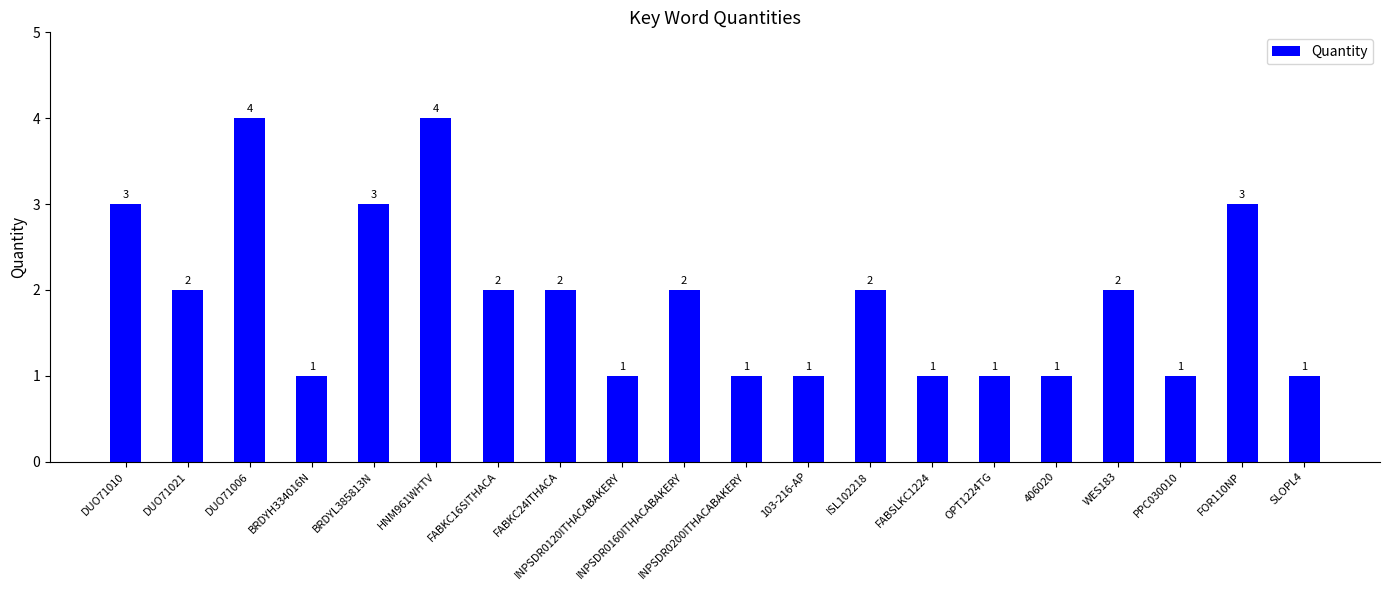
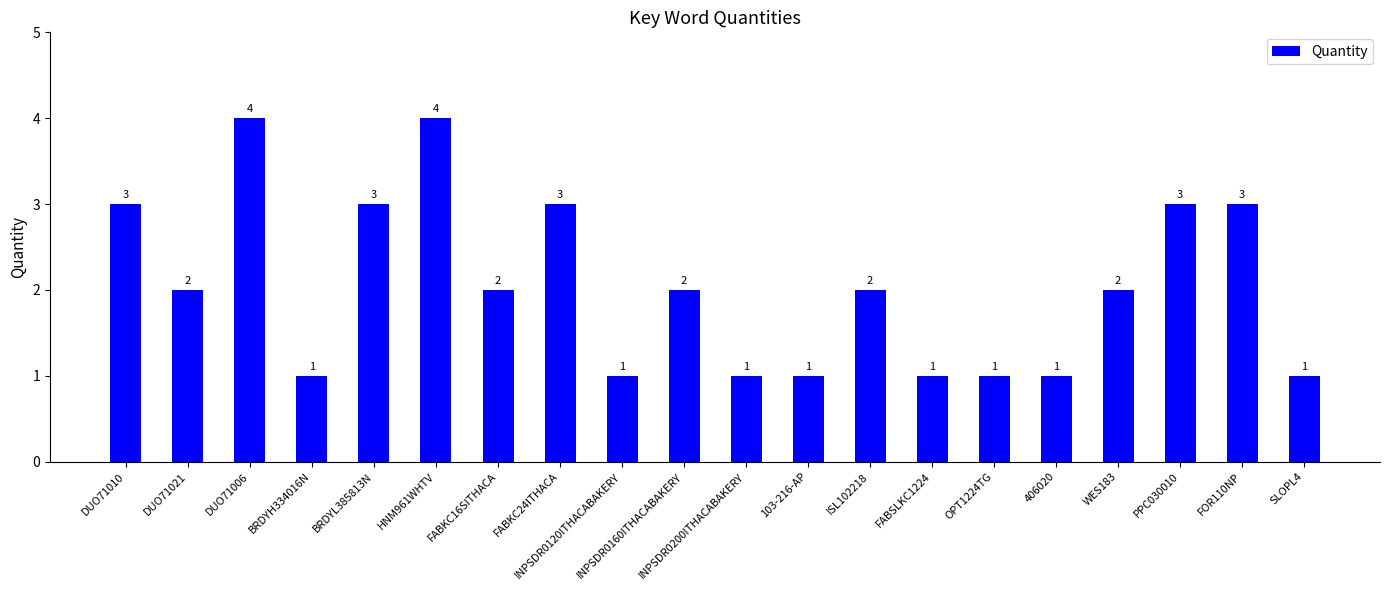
  {
    "DUO71010": 3,
    "DUO71021": 2,
    "DUO71006": 4,
    "BRDYH334016N": 1,
    "BRDYL385813N": 3,
    "HNM961WHTV": 4,
    "FABKC16SITHACA": 2,
-   "FABKC24ITHACA": 2,
+   "FABKC24ITHACA": 3,
    "INPSDR0120ITHACABAKERY": 1,
    "INPSDR0160ITHACABAKERY": 2,
    "INPSDR0200ITHACABAKERY": 1,
    "103-216-AP": 1,
    "ISL102218": 2,
    "FABSLKC1224": 1,
    "OPT1224TG": 1,
    "406020": 1,
    "WES183": 2,
-   "PPC030010": 1,
+   "PPC030010": 3,
    "FOR110NP": 3,
    "SLOPL4": 1
  }
